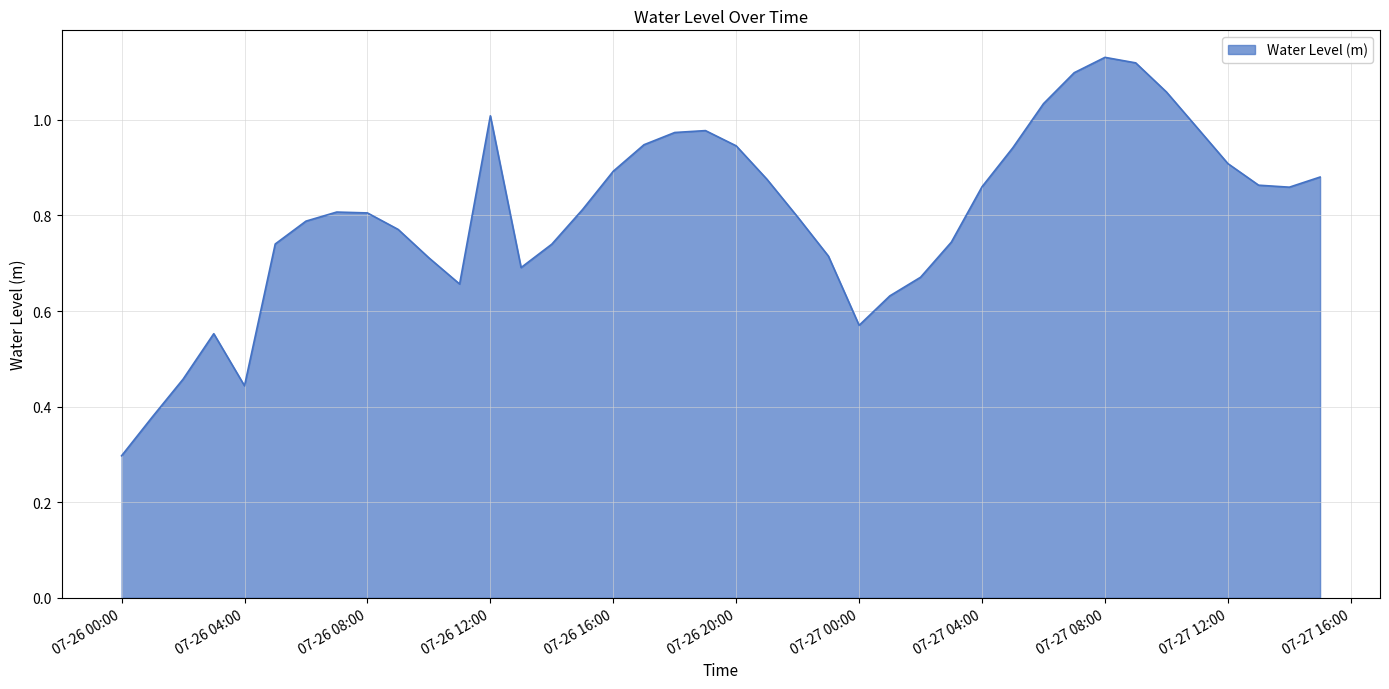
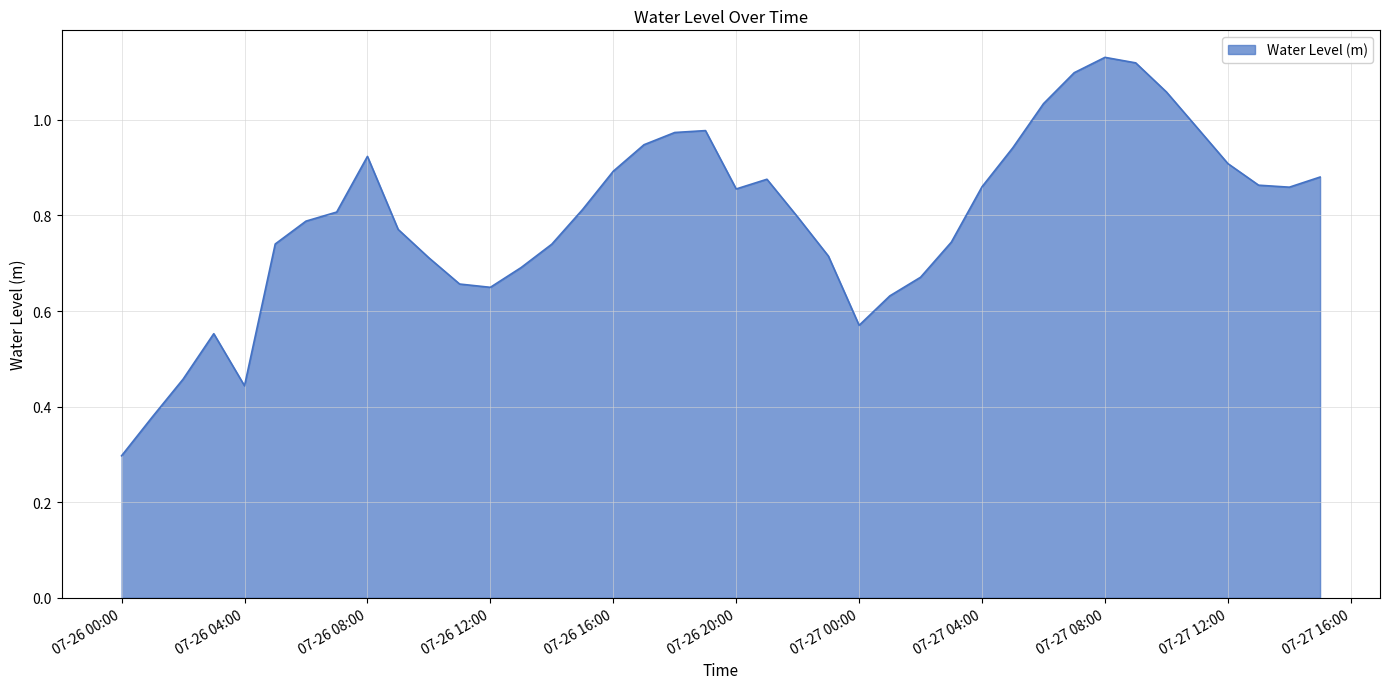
  {
    "07-26 00:00": 0.30,
    "07-26 04:00": 0.44,
-   "07-26 08:00": 0.81,
-   "07-26 12:00": 1.01,
+   "07-26 08:00": 0.92,
+   "07-26 12:00": 0.65,
    "07-26 16:00": 0.89,
-   "07-26 20:00": 0.95,
+   "07-26 20:00": 0.86,
    "07-27 00:00": 0.57,
    "07-27 04:00": 0.86,
    "07-27 08:00": 1.13,
    "07-27 12:00": 0.91
  }
